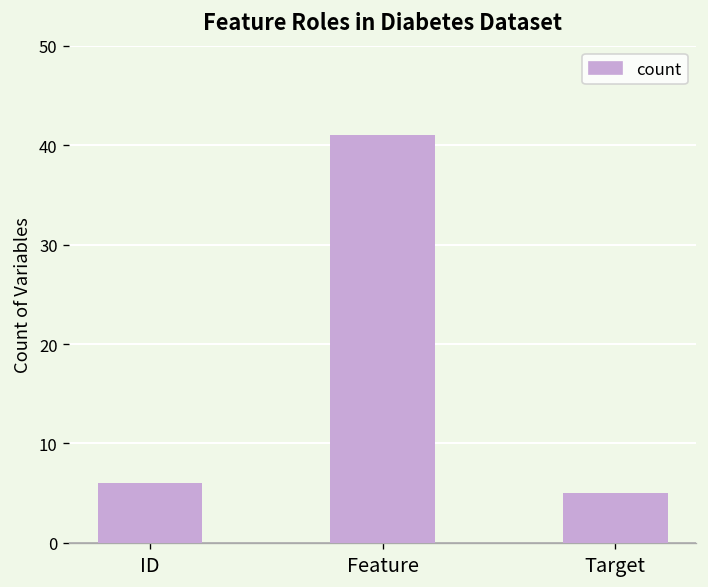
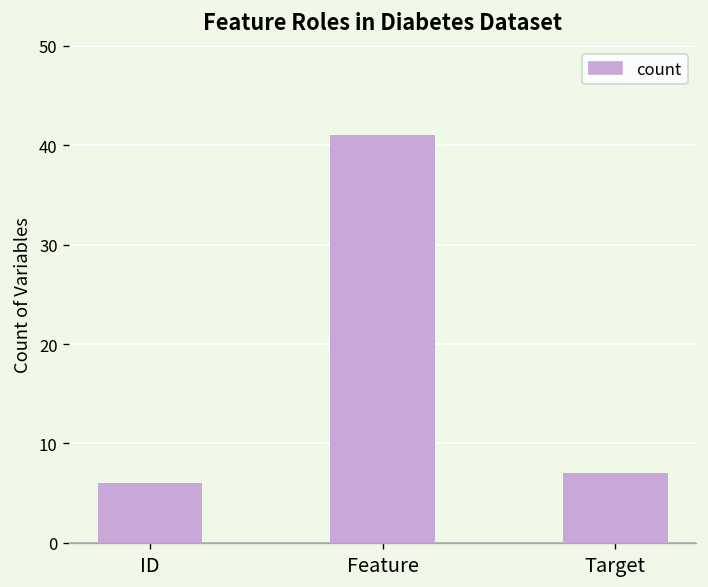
  {
    "ID": 6,
    "Feature": 41,
-   "Target": 5
+   "Target": 7
  }
